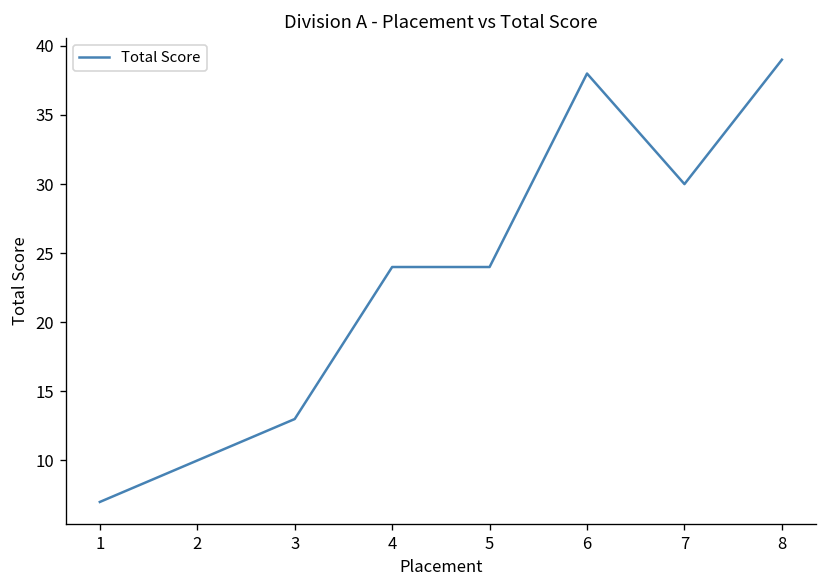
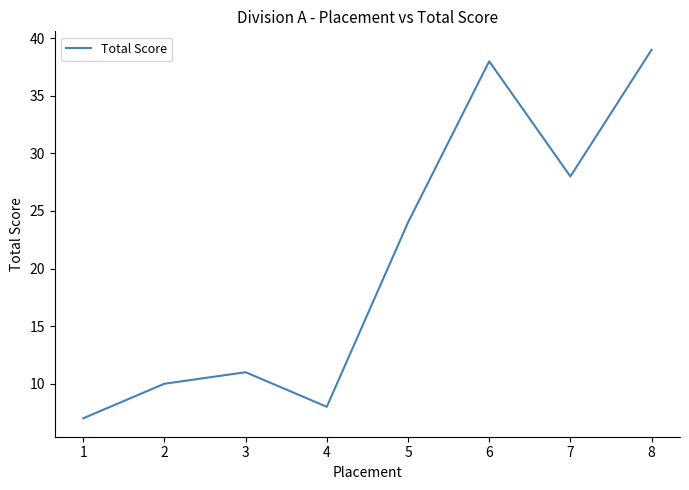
  {
    "1": 7,
    "2": 10,
-   "3": 13,
-   "4": 24,
+   "3": 11,
+   "4": 8,
    "5": 24,
    "6": 38,
-   "7": 30,
+   "7": 28,
    "8": 39
  }
